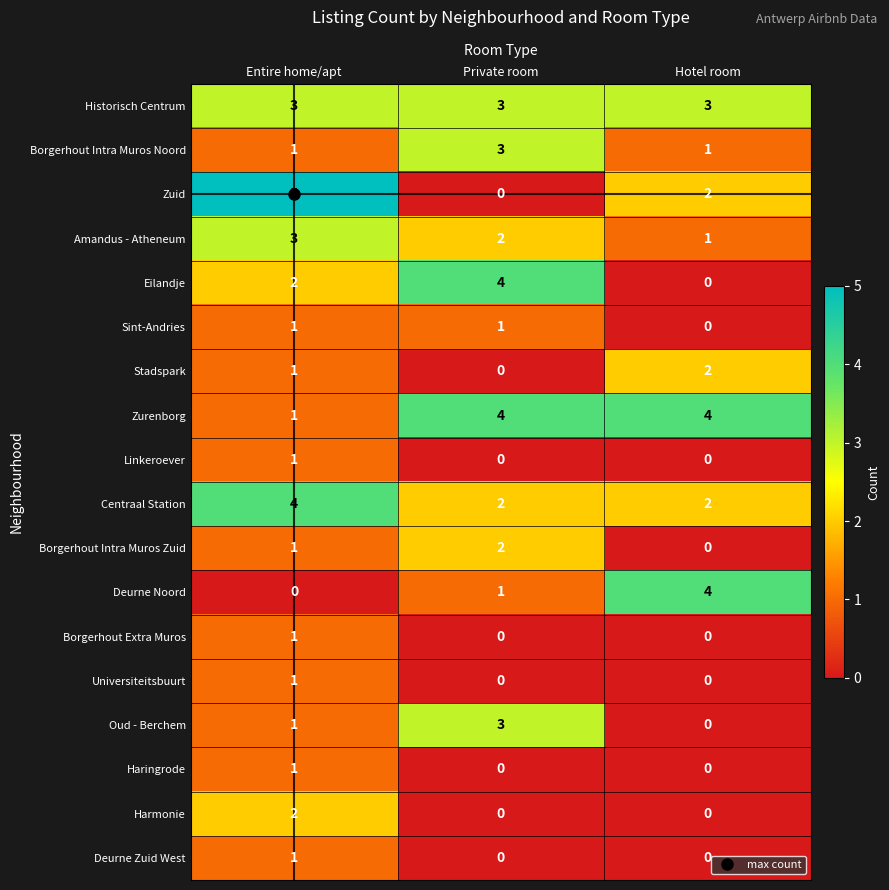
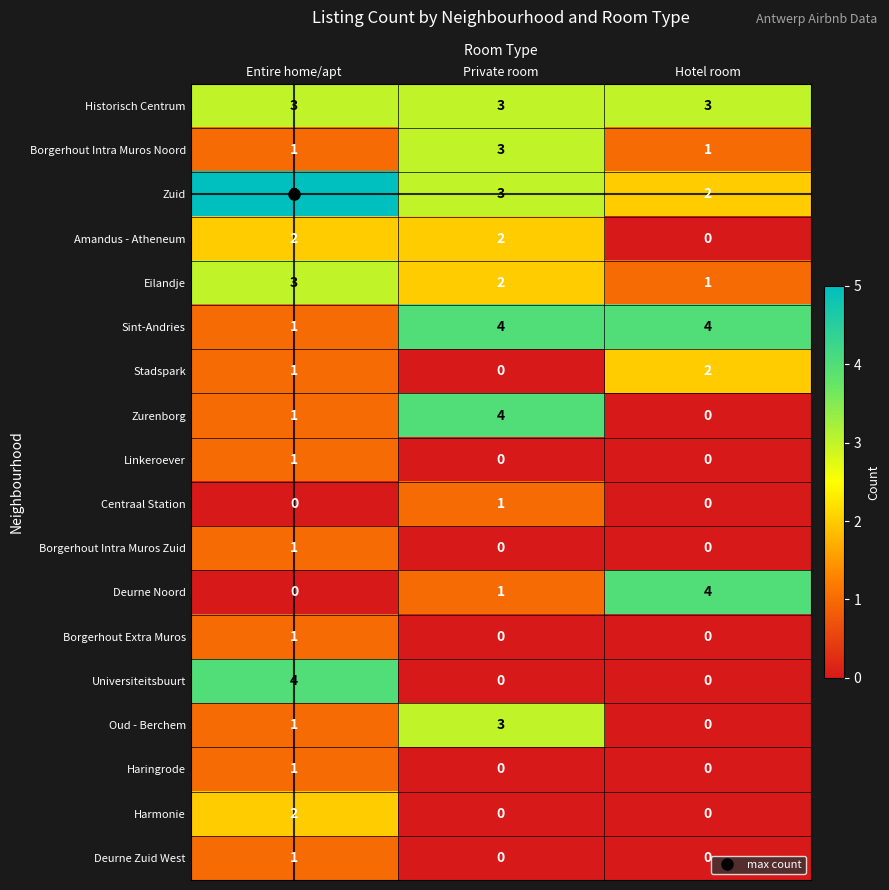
  {
    "Historisch Centrum": {
      "Entire home/apt": 3,
      "Private room": 3,
      "Hotel room": 3
    },
    "Borgerhout Intra Muros Noord": {
      "Entire home/apt": 1,
      "Private room": 3,
      "Hotel room": 1
    },
    "Zuid": {
-     "Private room": 0,
+     "Private room": 3,
      "Hotel room": 2
    },
    "Amandus - Atheneum": {
-     "Entire home/apt": 3,
+     "Entire home/apt": 2,
      "Private room": 2,
-     "Hotel room": 1
+     "Hotel room": 0
    },
    "Eilandje": {
-     "Entire home/apt": 2,
-     "Private room": 4,
-     "Hotel room": 0
+     "Entire home/apt": 3,
+     "Private room": 2,
+     "Hotel room": 1
    },
    "Sint-Andries": {
      "Entire home/apt": 1,
-     "Private room": 1,
-     "Hotel room": 0
+     "Private room": 4,
+     "Hotel room": 4
    },
    "Stadspark": {
      "Entire home/apt": 1,
      "Private room": 0,
      "Hotel room": 2
    },
    "Zurenborg": {
      "Entire home/apt": 1,
      "Private room": 4,
-     "Hotel room": 4
+     "Hotel room": 0
    },
    "Linkeroever": {
      "Entire home/apt": 1,
      "Private room": 0,
      "Hotel room": 0
    },
    "Centraal Station": {
-     "Entire home/apt": 4,
-     "Private room": 2,
-     "Hotel room": 2
+     "Entire home/apt": 0,
+     "Private room": 1,
+     "Hotel room": 0
    },
    "Borgerhout Intra Muros Zuid": {
      "Entire home/apt": 1,
-     "Private room": 2,
+     "Private room": 0,
      "Hotel room": 0
    },
    "Deurne Noord": {
      "Entire home/apt": 0,
      "Private room": 1,
      "Hotel room": 4
    },
    "Borgerhout Extra Muros": {
      "Entire home/apt": 1,
      "Private room": 0,
      "Hotel room": 0
    },
    "Universiteitsbuurt": {
-     "Entire home/apt": 1,
+     "Entire home/apt": 4,
      "Private room": 0,
      "Hotel room": 0
    },
    "Oud - Berchem": {
      "Entire home/apt": 1,
      "Private room": 3,
      "Hotel room": 0
    },
    "Haringrode": {
      "Entire home/apt": 1,
      "Private room": 0,
      "Hotel room": 0
    },
    "Harmonie": {
      "Entire home/apt": 2,
      "Private room": 0,
      "Hotel room": 0
    },
    "Deurne Zuid West": {
      "Entire home/apt": 1,
      "Private room": 0
    }
  }
